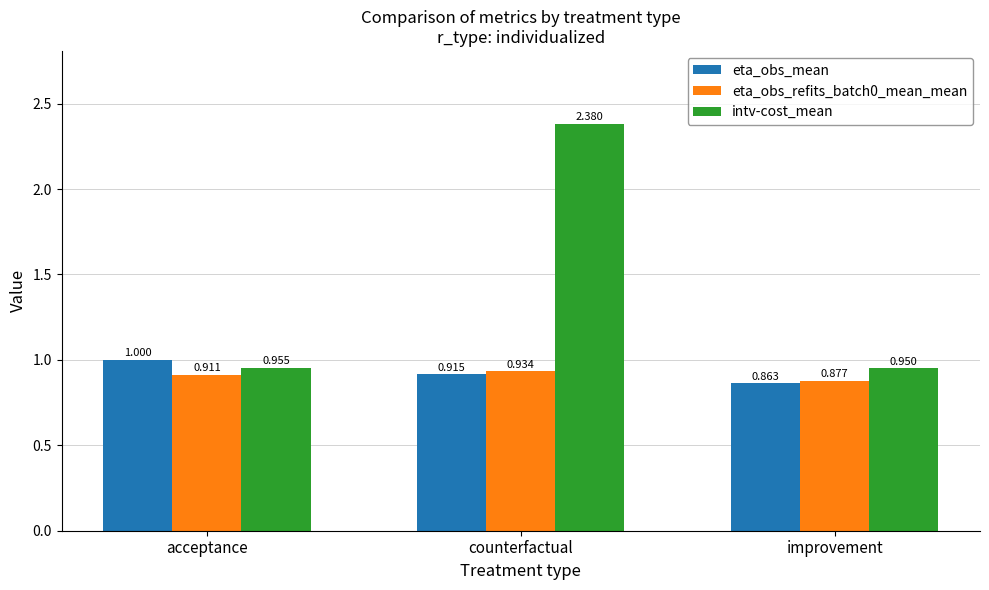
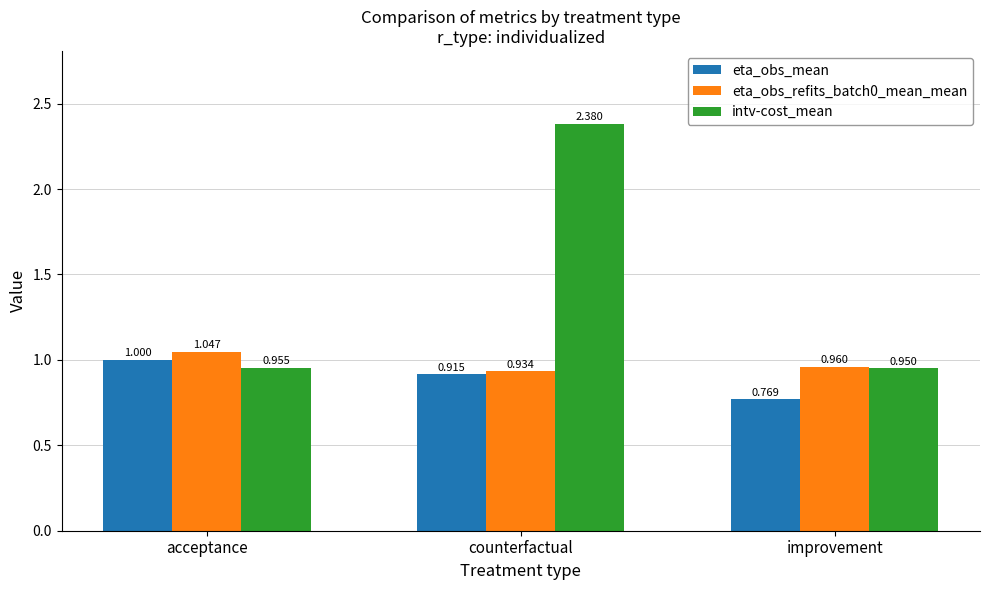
  {
    "eta_obs_mean": {
      "acceptance": 1.000,
      "counterfactual": 0.915,
-     "improvement": 0.863
+     "improvement": 0.769
    },
    "eta_obs_refits_batch0_mean_mean": {
-     "acceptance": 0.911,
+     "acceptance": 1.047,
      "counterfactual": 0.934,
-     "improvement": 0.877
+     "improvement": 0.960
    },
    "intv-cost_mean": {
      "acceptance": 0.955,
      "counterfactual": 2.380,
      "improvement": 0.950
    }
  }
